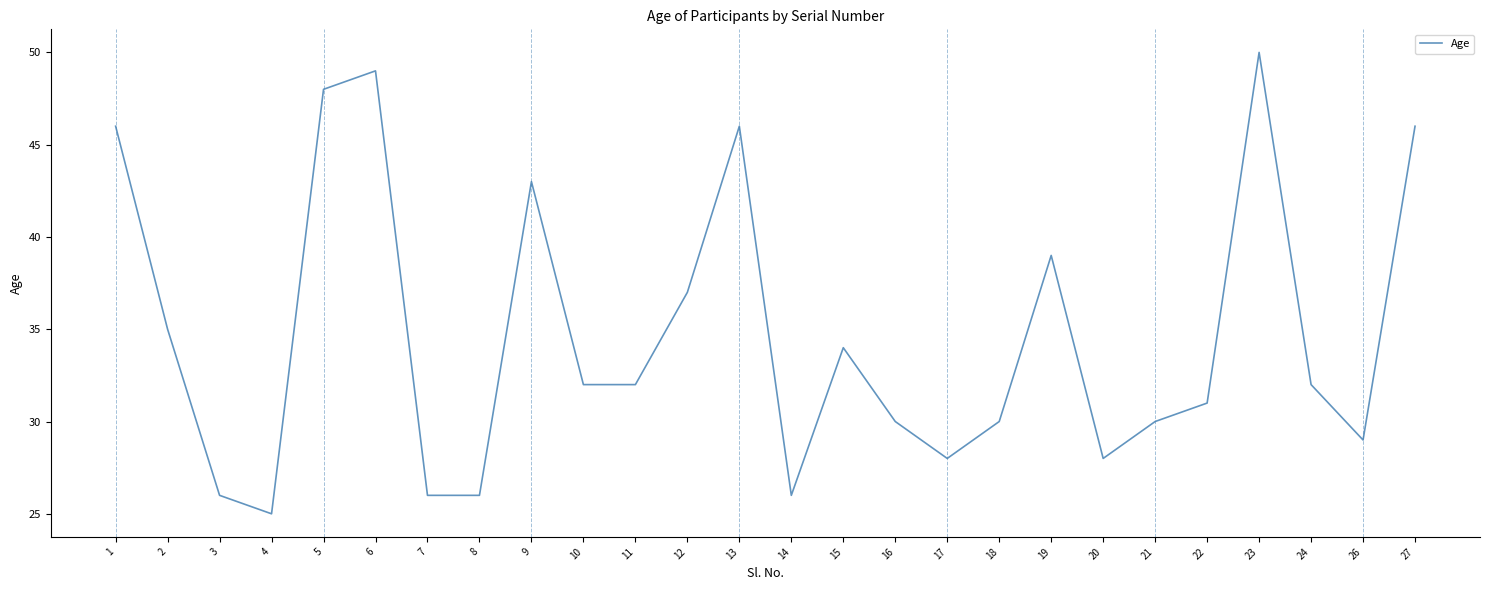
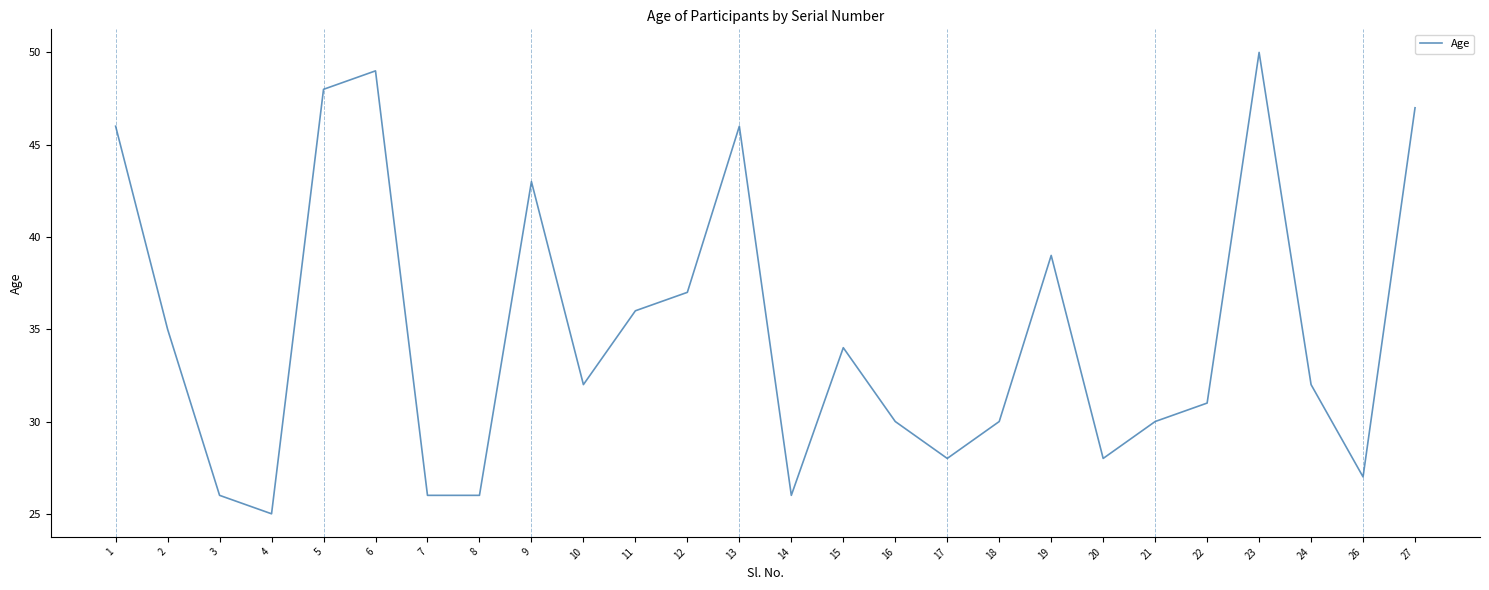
  {
    "1": 46,
    "2": 35,
    "3": 26,
    "4": 25,
    "5": 48,
    "6": 49,
    "7": 26,
    "8": 26,
    "9": 43,
    "10": 32,
-   "11": 32,
+   "11": 36,
    "12": 37,
    "13": 46,
    "14": 26,
    "15": 34,
    "16": 30,
    "17": 28,
    "18": 30,
    "19": 39,
    "20": 28,
    "21": 30,
    "22": 31,
    "23": 50,
    "24": 32,
-   "26": 29,
-   "27": 46
+   "26": 27,
+   "27": 47
  }
